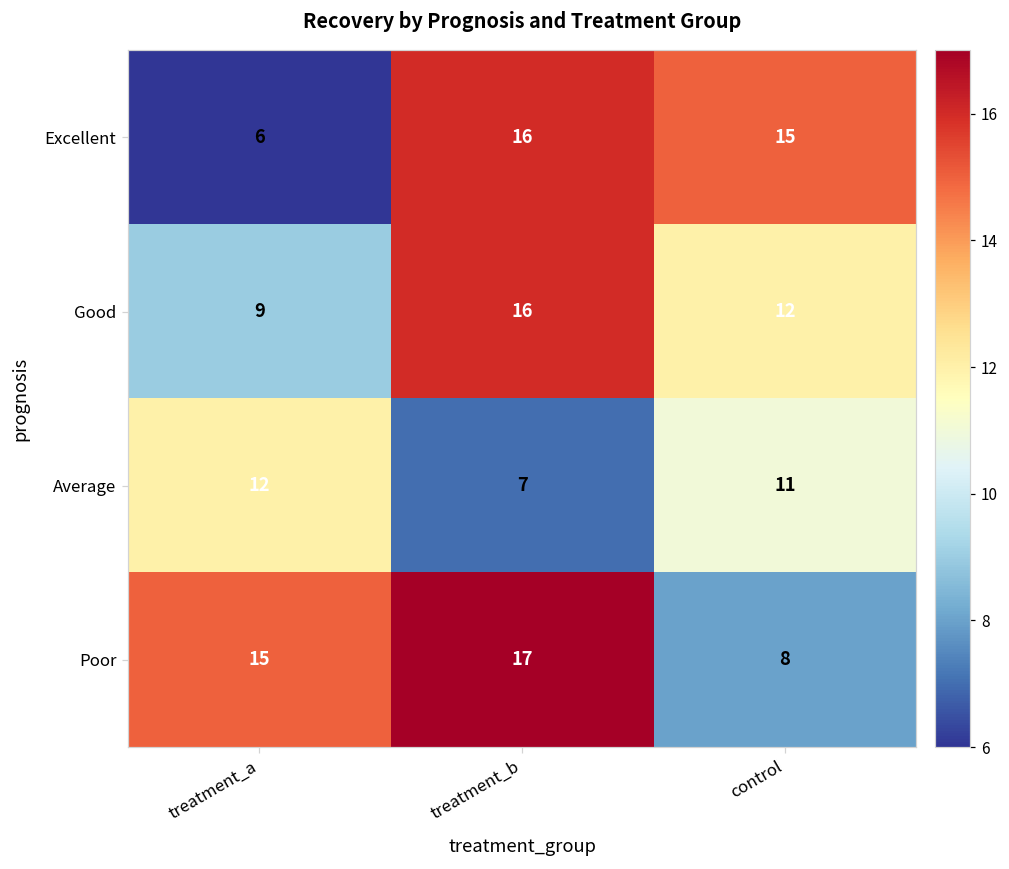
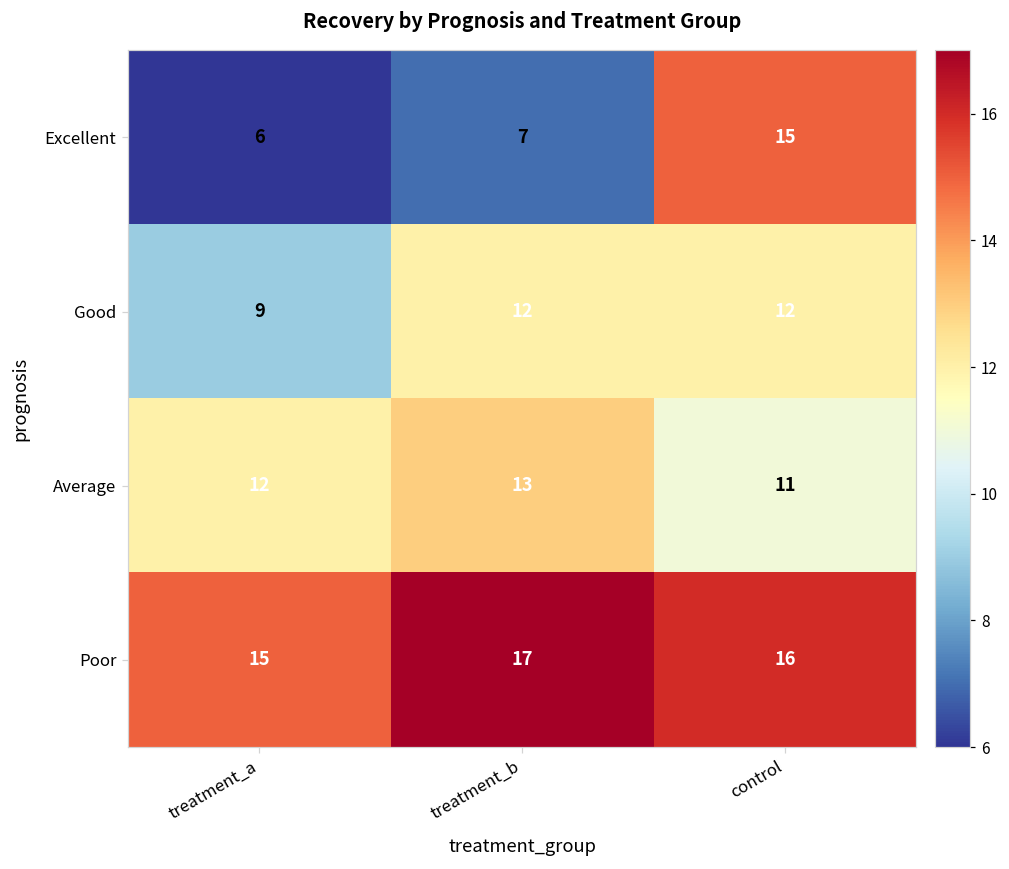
  {
    "Excellent": {
      "treatment_a": 6,
-     "treatment_b": 16,
+     "treatment_b": 7,
      "control": 15
    },
    "Good": {
      "treatment_a": 9,
-     "treatment_b": 16,
+     "treatment_b": 12,
      "control": 12
    },
    "Average": {
      "treatment_a": 12,
-     "treatment_b": 7,
+     "treatment_b": 13,
      "control": 11
    },
    "Poor": {
      "treatment_a": 15,
      "treatment_b": 17,
-     "control": 8
+     "control": 16
    }
  }
